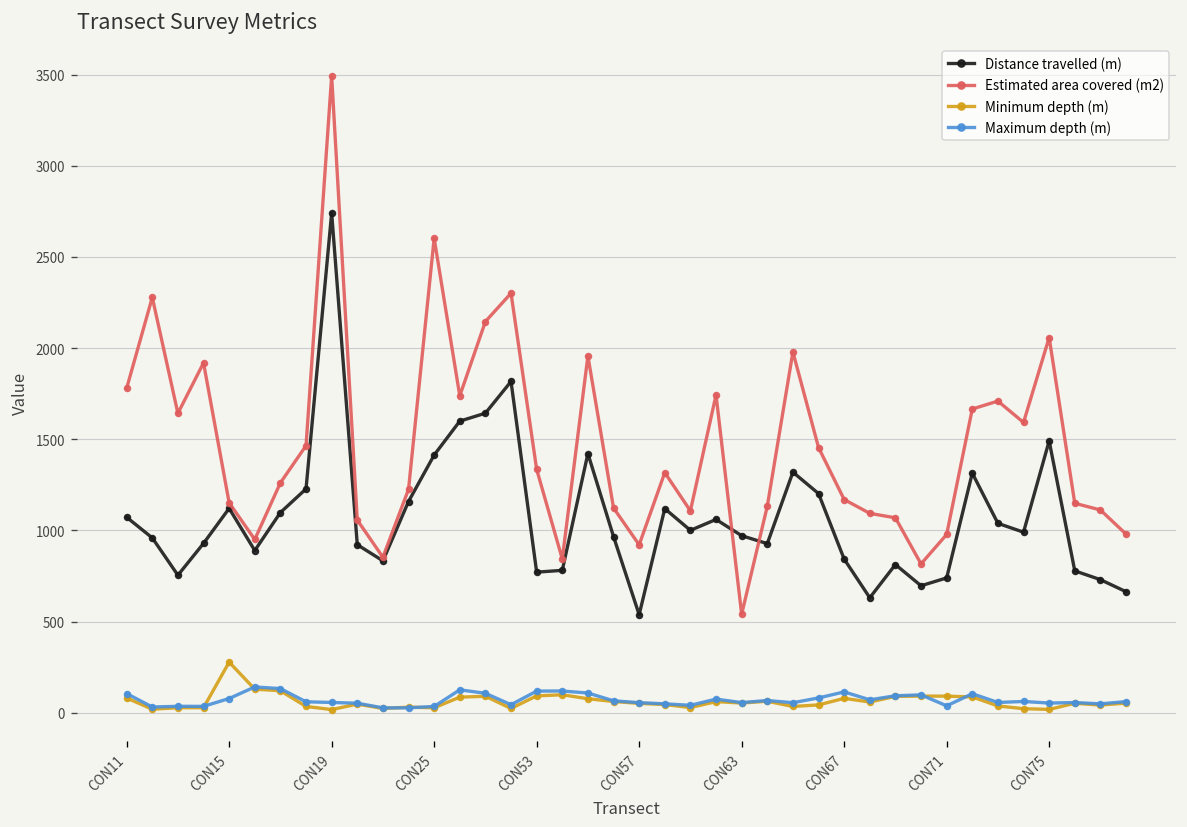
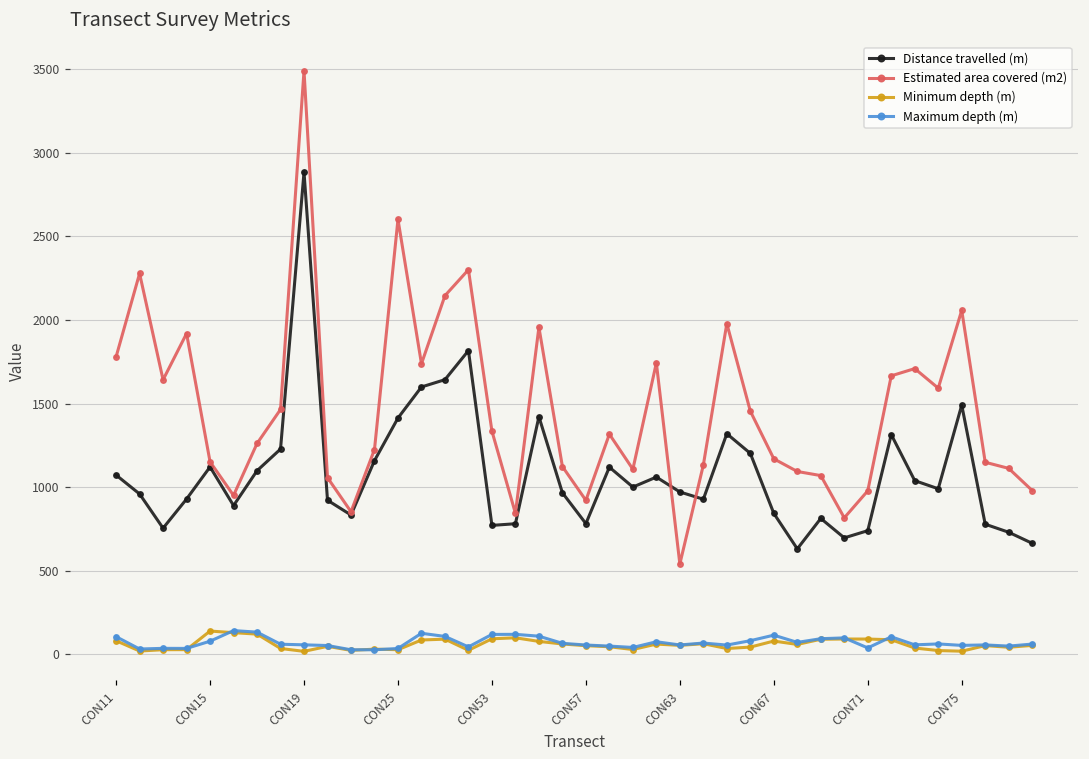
  {
    "Distance travelled (m)": {
      "CON11": 1070,
      "CON15": 1120,
-     "CON19": 2740,
+     "CON19": 2880,
      "CON25": 1410,
      "CON53": 770,
-     "CON57": 540,
+     "CON57": 780,
      "CON63": 970,
      "CON67": 840,
      "CON71": 740,
      "CON75": 1490
    },
    "Estimated area covered (m2)": {
      "CON11": 1780,
      "CON15": 1150,
      "CON19": 3490,
      "CON25": 2600,
      "CON53": 1340,
      "CON57": 920,
      "CON63": 540,
      "CON67": 1170,
      "CON71": 980,
      "CON75": 2060
    },
    "Minimum depth (m)": {
      "CON11": 80,
-     "CON15": 280,
+     "CON15": 140,
      "CON19": 20,
      "CON53": 90,
      "CON67": 80,
      "CON71": 90,
      "CON75": 20
    },
    "Maximum depth (m)": {
      "CON11": 110,
      "CON15": 80,
      "CON19": 60,
      "CON53": 120,
      "CON67": 110,
      "CON71": 40,
      "CON75": 50
    }
  }
